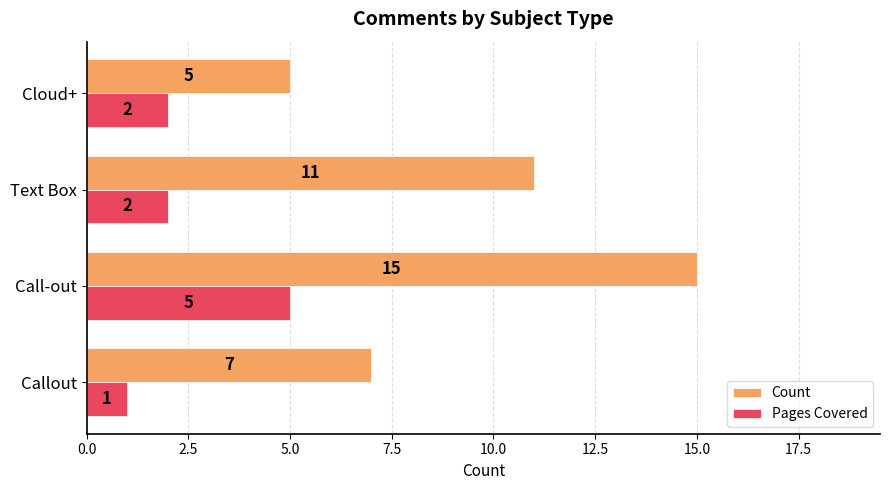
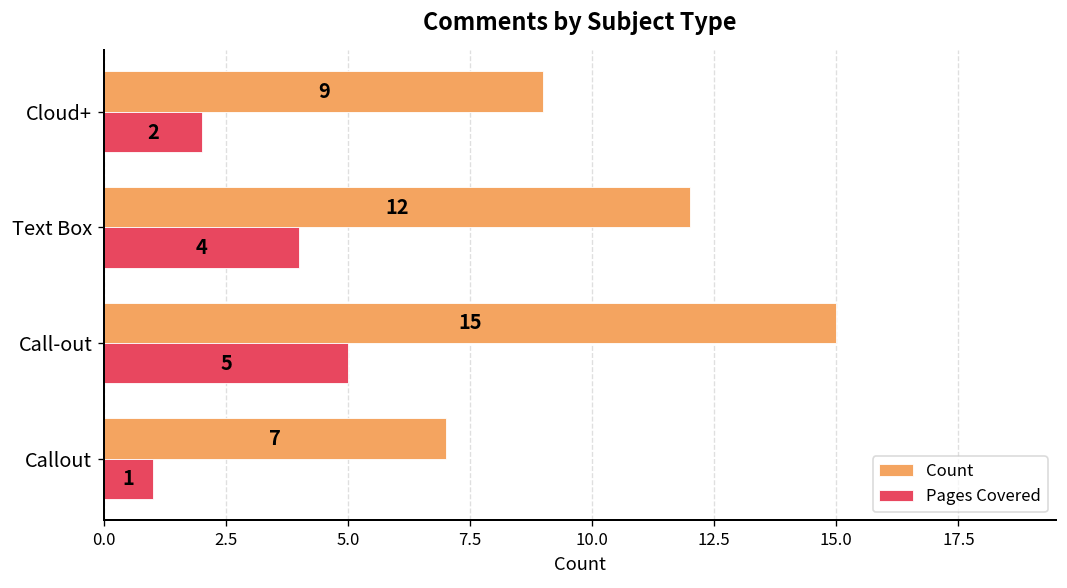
  {
    "Count": {
-     "Cloud+": 5,
-     "Text Box": 11,
+     "Cloud+": 9,
+     "Text Box": 12,
      "Call-out": 15,
      "Callout": 7
    },
    "Pages Covered": {
      "Cloud+": 2,
-     "Text Box": 2,
+     "Text Box": 4,
      "Call-out": 5,
      "Callout": 1
    }
  }
